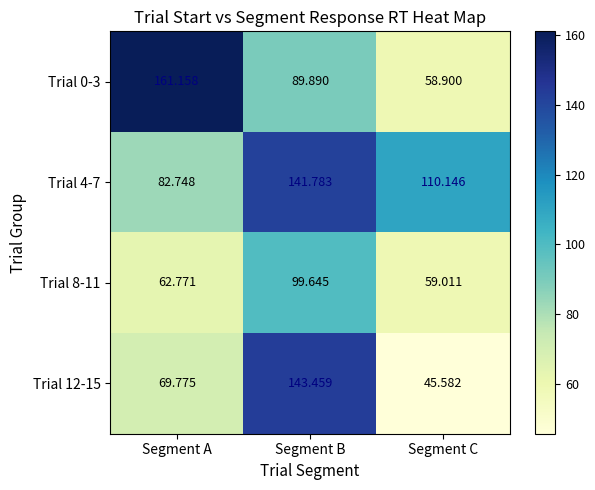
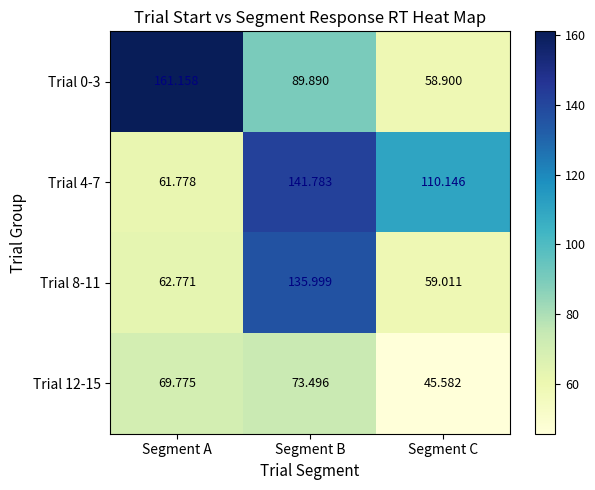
  {
    "Trial 0-3": {
      "Segment B": 89.890,
      "Segment C": 58.900
    },
    "Trial 4-7": {
-     "Segment A": 82.748,
+     "Segment A": 61.778,
      "Segment B": 141.783,
      "Segment C": 110.146
    },
    "Trial 8-11": {
      "Segment A": 62.771,
-     "Segment B": 99.645,
+     "Segment B": 135.999,
      "Segment C": 59.011
    },
    "Trial 12-15": {
      "Segment A": 69.775,
-     "Segment B": 143.459,
+     "Segment B": 73.496,
      "Segment C": 45.582
    }
  }
